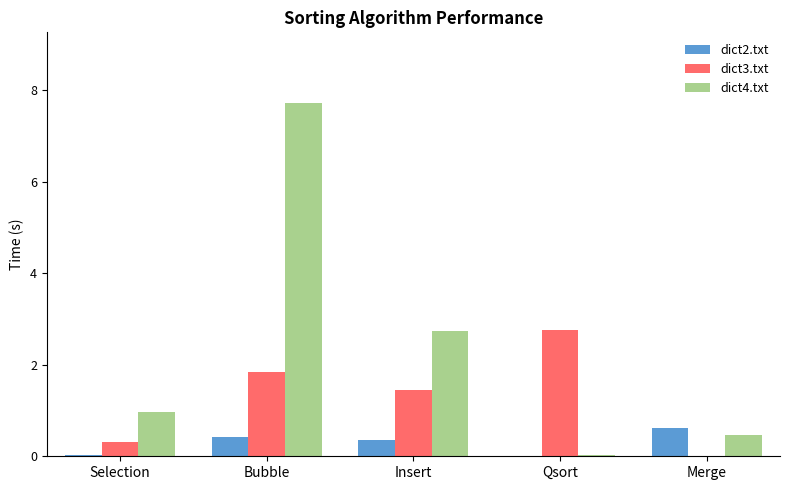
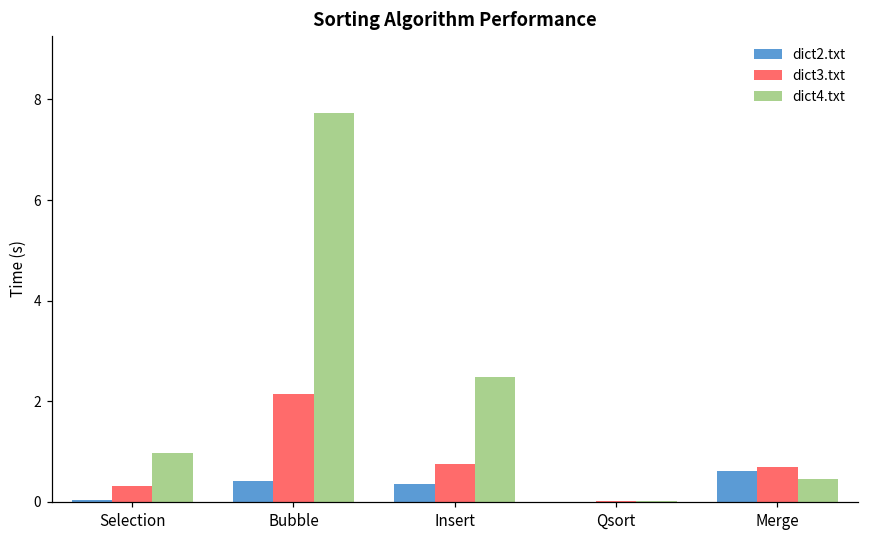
  {
    "dict2.txt": {
      "Bubble": 0.4,
      "Insert": 0.3,
      "Merge": 0.6
    },
    "dict3.txt": {
      "Selection": 0.3,
-     "Bubble": 1.8,
-     "Insert": 1.4,
-     "Qsort": 2.8,
-     "Merge": 0.0
+     "Bubble": 2.1,
+     "Insert": 0.7,
+     "Qsort": 0.0,
+     "Merge": 0.7
    },
    "dict4.txt": {
      "Selection": 1.0,
      "Bubble": 7.7,
-     "Insert": 2.7,
+     "Insert": 2.5,
      "Merge": 0.5
    }
  }
